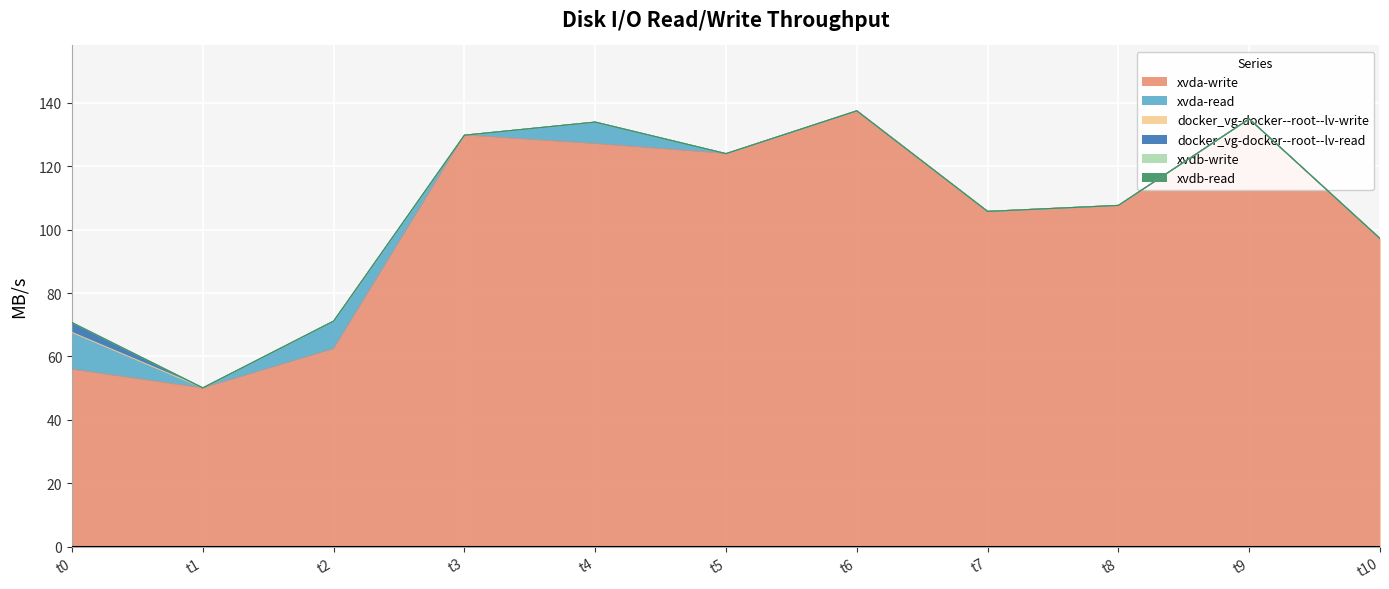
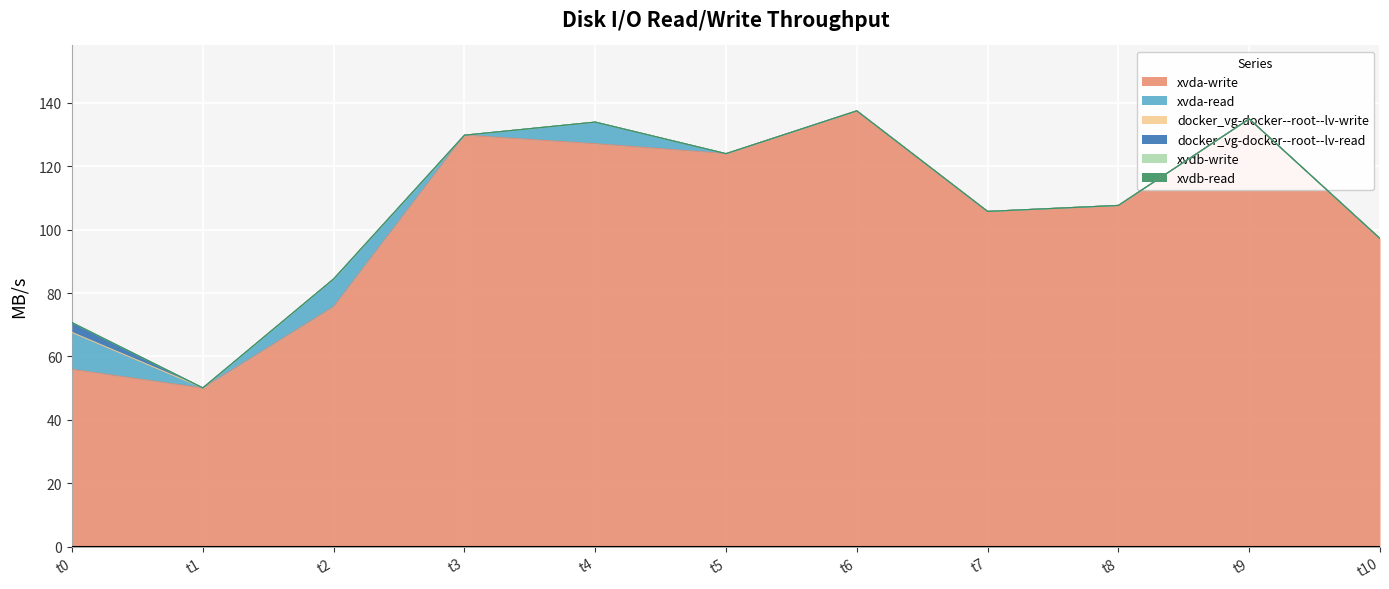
  {
    "xvda-write": {
      "t0": 56,
-     "t2": 62,
+     "t2": 76,
      "t4": 127
    },
    "docker_vg-docker--root--lv-write": {
      "t0": 12
    },
    "xvdb-read": {
      "t0": 3
    }
  }
